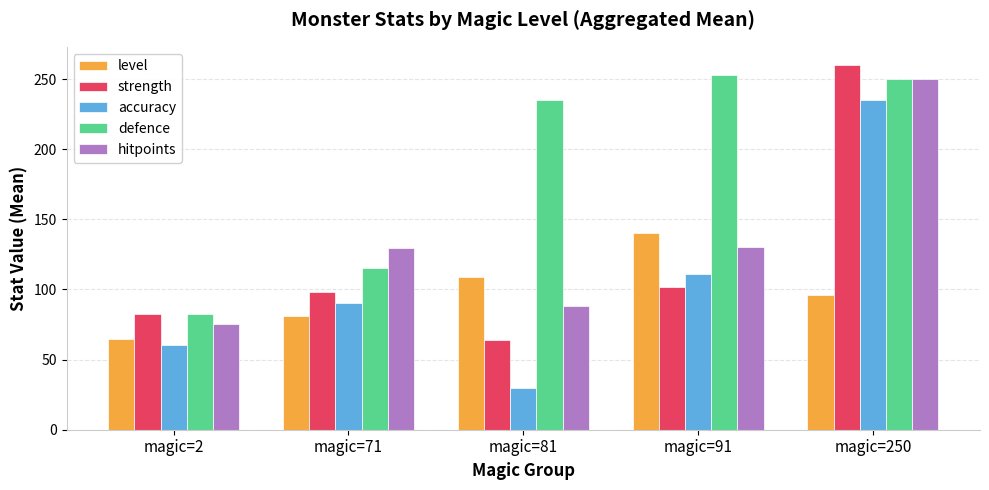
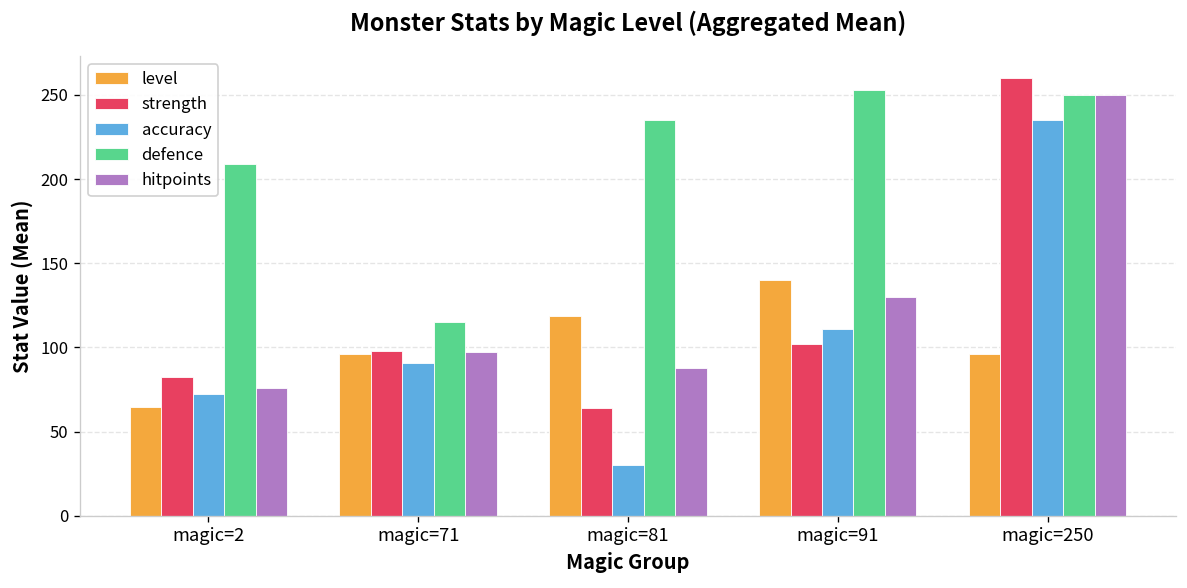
  {
    "level": {
      "magic=2": 65,
-     "magic=71": 81,
-     "magic=81": 109,
+     "magic=71": 96,
+     "magic=81": 118,
      "magic=91": 140,
      "magic=250": 96
    },
    "strength": {
      "magic=2": 82,
      "magic=71": 98,
      "magic=81": 64,
      "magic=91": 102,
      "magic=250": 260
    },
    "accuracy": {
-     "magic=2": 60,
+     "magic=2": 72,
      "magic=71": 91,
      "magic=81": 30,
      "magic=91": 111,
      "magic=250": 235
    },
    "defence": {
-     "magic=2": 83,
+     "magic=2": 209,
      "magic=71": 115,
      "magic=81": 235,
      "magic=91": 253,
      "magic=250": 250
    },
    "hitpoints": {
      "magic=2": 76,
-     "magic=71": 130,
+     "magic=71": 98,
      "magic=81": 88,
      "magic=91": 130,
      "magic=250": 250
    }
  }
